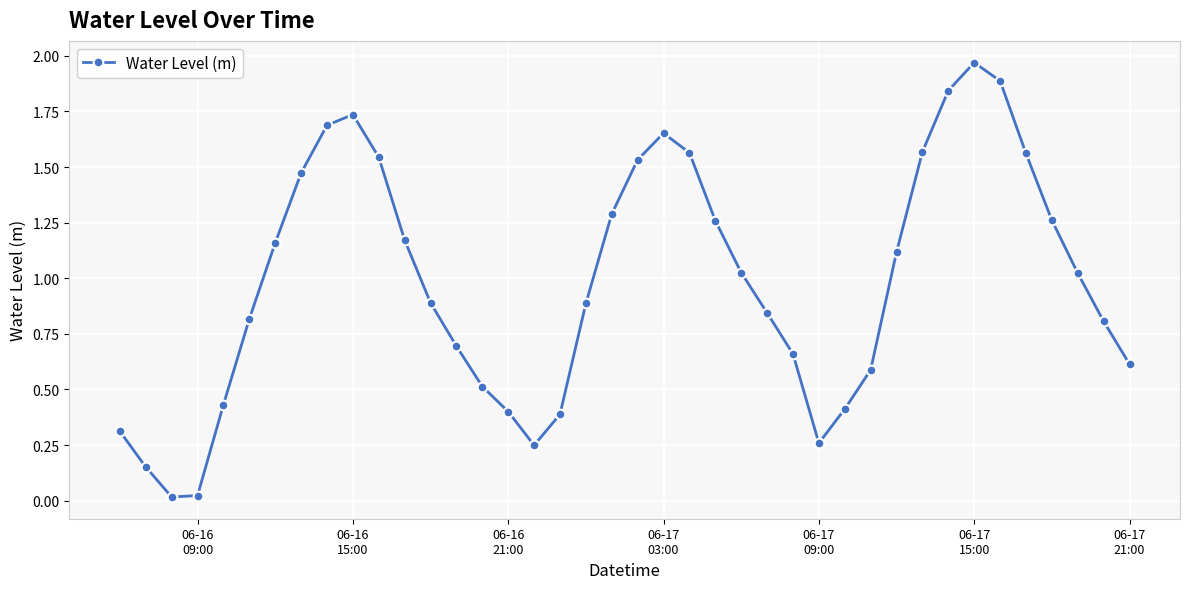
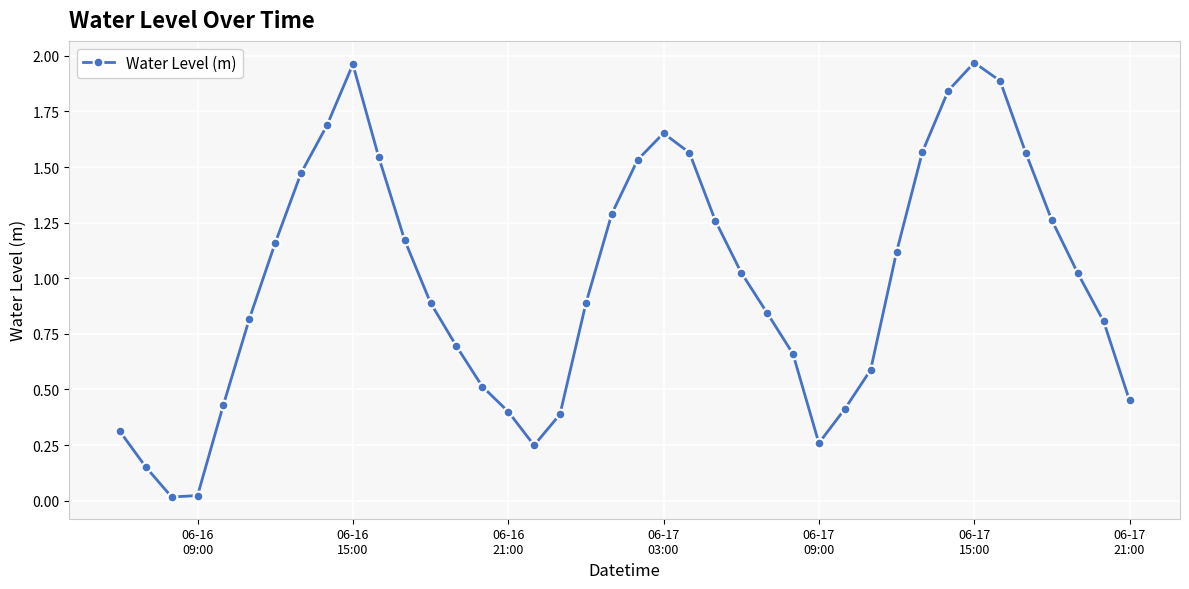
  {
    "06-16 09:00": 0.02,
-   "06-16 15:00": 1.74,
+   "06-16 15:00": 1.96,
    "06-16 21:00": 0.40,
    "06-17 03:00": 1.65,
    "06-17 09:00": 0.26,
    "06-17 15:00": 1.97,
-   "06-17 21:00": 0.61
+   "06-17 21:00": 0.45
  }
